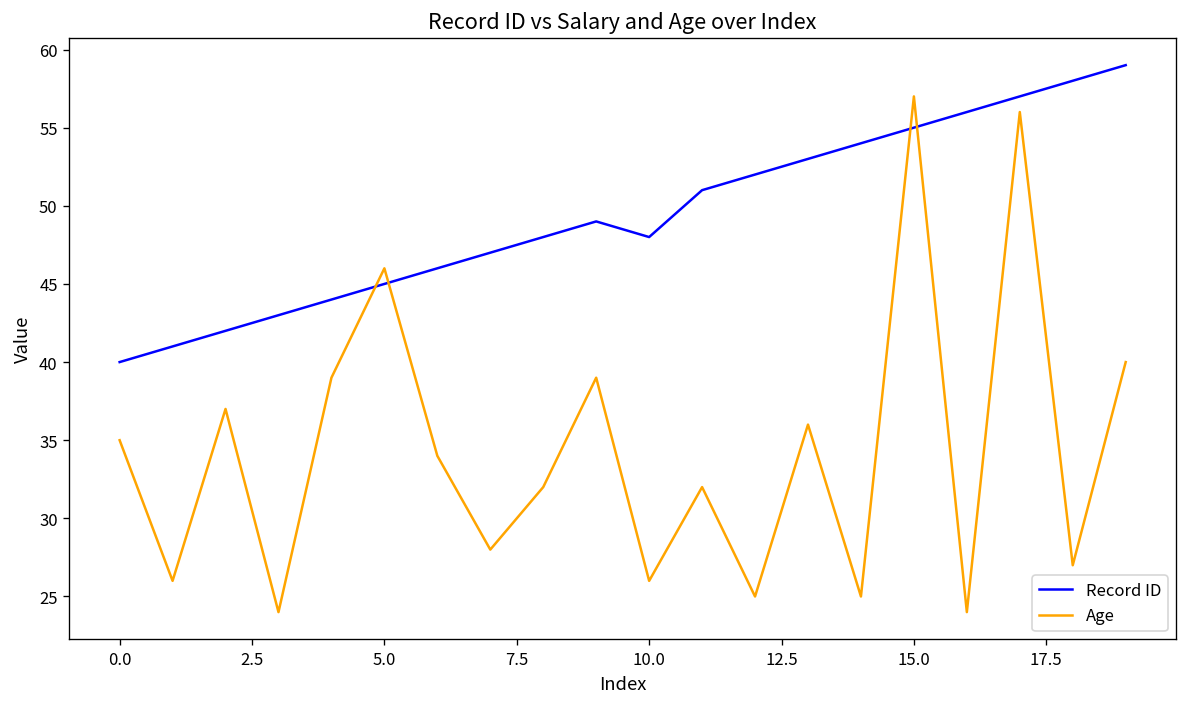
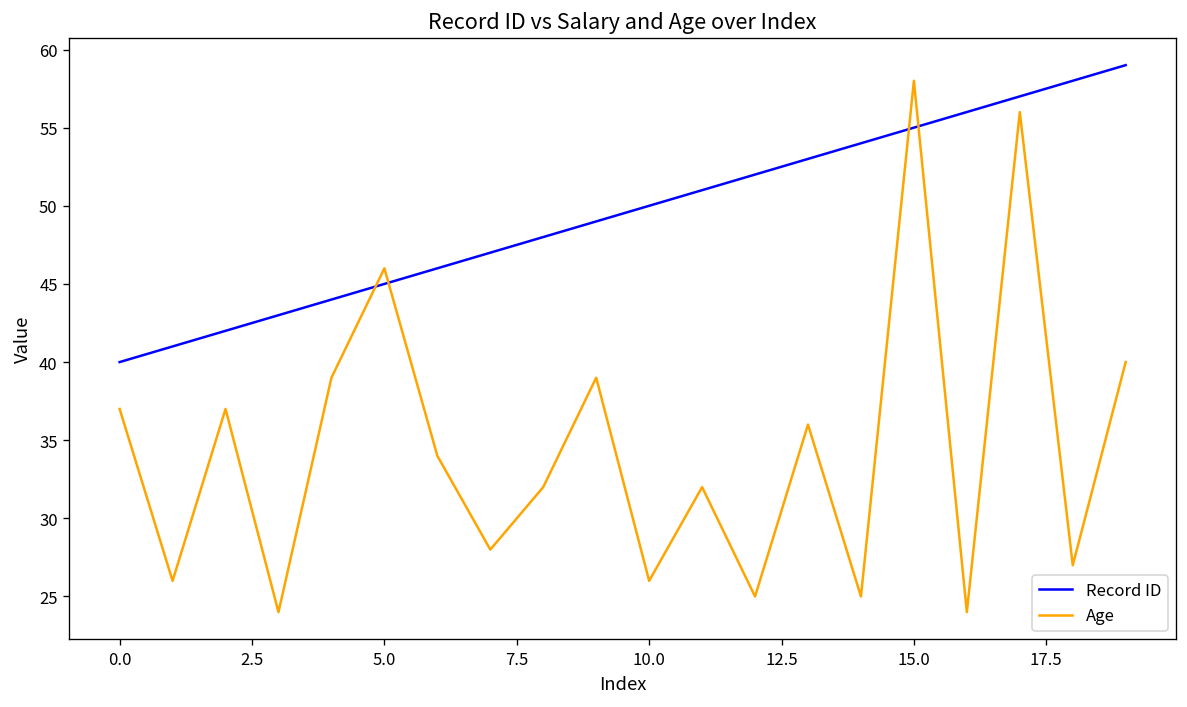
  {
    "Record ID": {
      "0.0": 40,
      "5.0": 45,
-     "10.0": 48,
+     "10.0": 50,
      "15.0": 55
    },
    "Age": {
-     "0.0": 35,
+     "0.0": 37,
      "5.0": 46,
      "10.0": 26,
-     "15.0": 57
+     "15.0": 58
    }
  }
